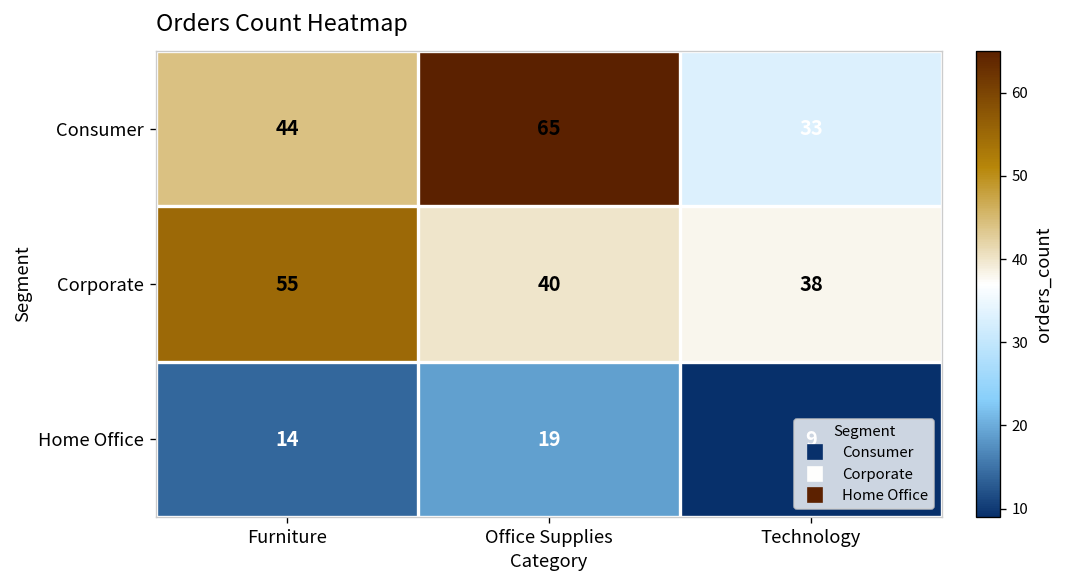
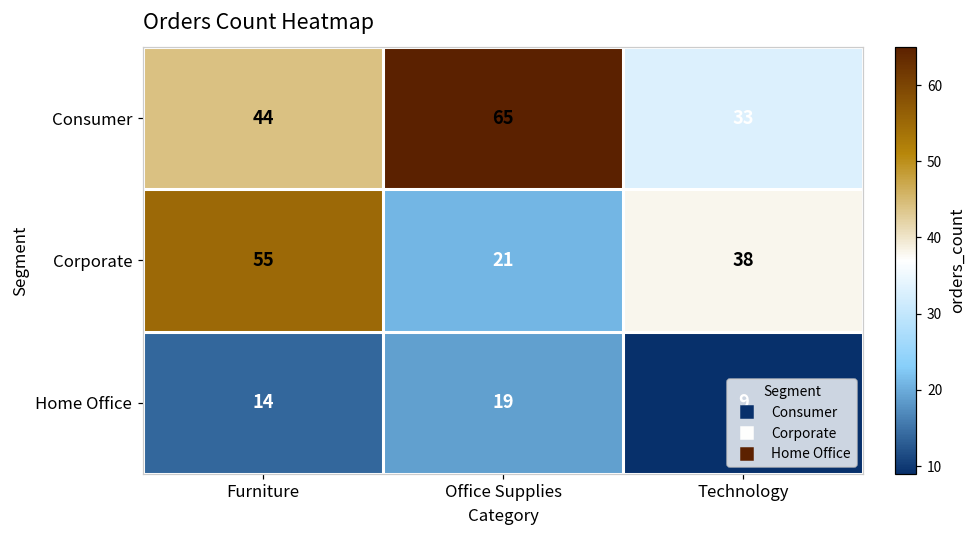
  {
    "Consumer": {
      "Furniture": 44,
      "Office Supplies": 65
    },
    "Corporate": {
      "Furniture": 55,
-     "Office Supplies": 40,
+     "Office Supplies": 21,
      "Technology": 38
    },
    "Home Office": {
      "Furniture": 14,
      "Office Supplies": 19
    }
  }
